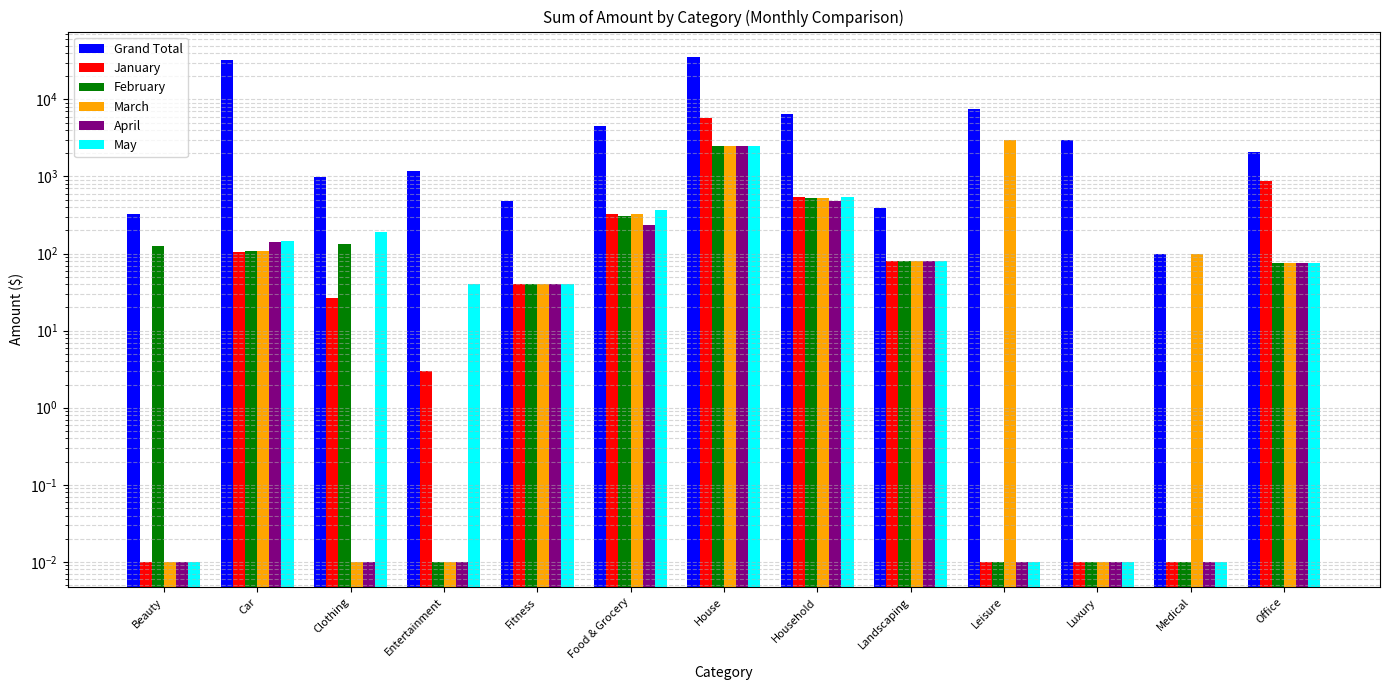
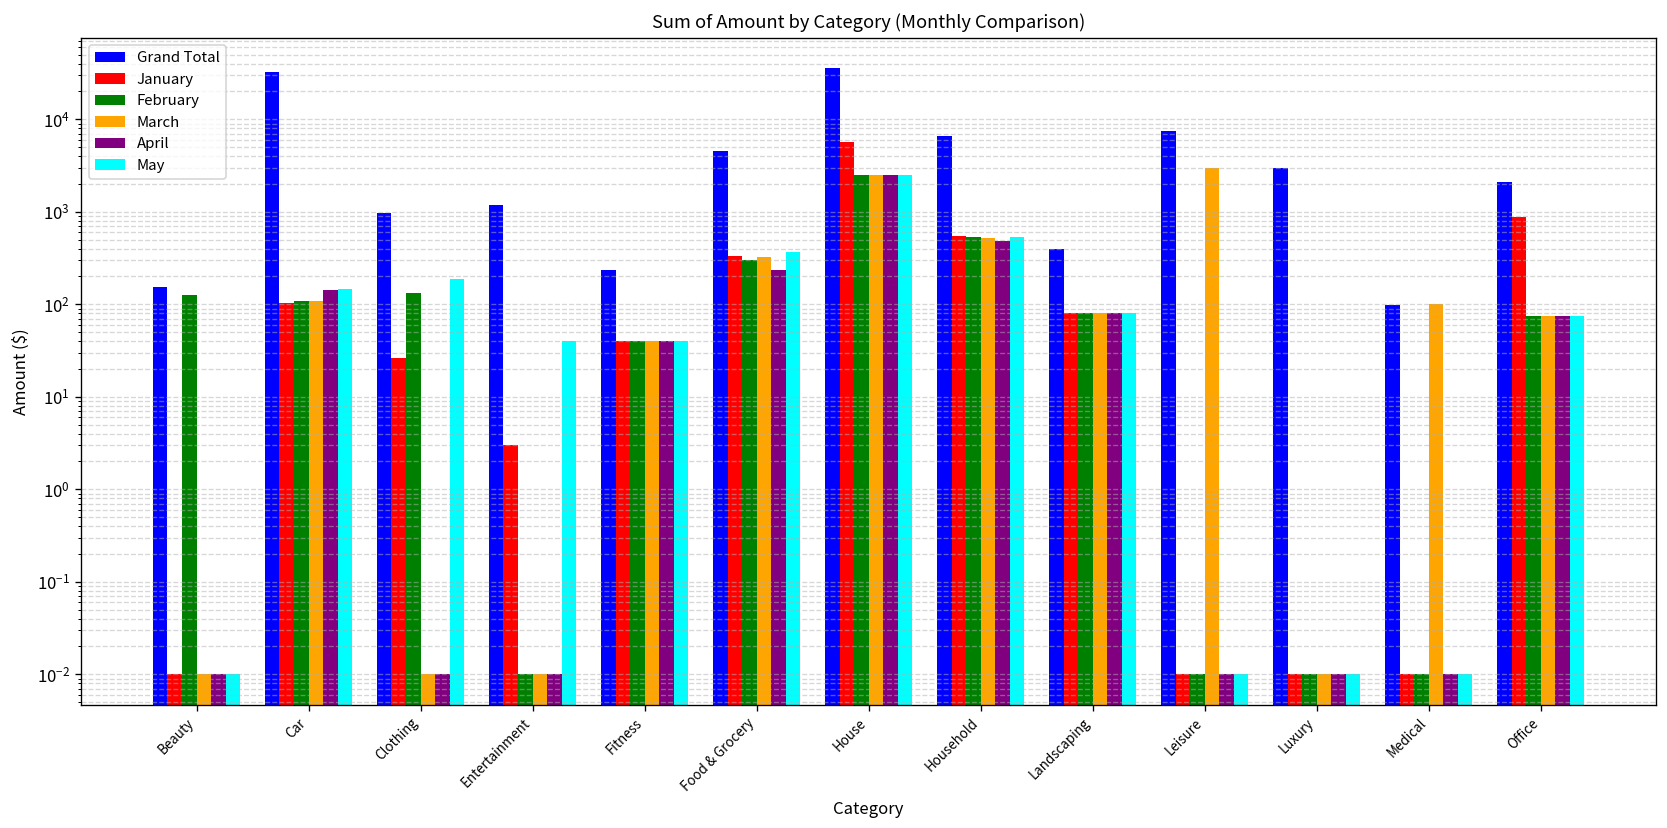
  {
    "Grand Total": {
-     "Beauty": 330,
+     "Beauty": 150,
      "Car": 32000,
      "Clothing": 1000,
      "Entertainment": 1200,
-     "Fitness": 500,
+     "Fitness": 240,
      "Food & Grocery": 5000,
      "House": 40000,
      "Household": 7000,
      "Landscaping": 400,
      "Leisure": 8000,
      "Luxury": 3000,
      "Medical": 100,
      "Office": 2100
    },
    "January": {
      "Beauty": 0.010,
      "Car": 100,
      "Clothing": 27,
      "Entertainment": 3,
      "Fitness": 40,
      "Food & Grocery": 330,
      "House": 6000,
      "Household": 500,
      "Landscaping": 80,
      "Leisure": 0.010,
      "Luxury": 0.010,
      "Medical": 0.010,
      "Office": 900
    },
    "February": {
      "Beauty": 130,
      "Car": 110,
      "Clothing": 130,
      "Entertainment": 0.010,
      "Fitness": 40,
      "Food & Grocery": 300,
      "House": 2500,
      "Household": 500,
      "Landscaping": 80,
      "Leisure": 0.010,
      "Luxury": 0.010,
      "Medical": 0.010,
      "Office": 80
    },
    "March": {
      "Beauty": 0.010,
      "Car": 110,
      "Clothing": 0.010,
      "Entertainment": 0.010,
      "Fitness": 40,
      "Food & Grocery": 320,
      "House": 2500,
      "Household": 500,
      "Landscaping": 80,
      "Leisure": 3000,
      "Luxury": 0.010,
      "Medical": 100,
      "Office": 80
    },
    "April": {
      "Beauty": 0.010,
      "Car": 140,
      "Clothing": 0.010,
      "Entertainment": 0.010,
      "Fitness": 40,
      "Food & Grocery": 230,
      "House": 2500,
      "Household": 500,
      "Landscaping": 80,
      "Leisure": 0.010,
      "Luxury": 0.010,
      "Medical": 0.010,
      "Office": 80
    },
    "May": {
      "Beauty": 0.010,
      "Car": 150,
      "Clothing": 190,
      "Entertainment": 40,
      "Fitness": 40,
      "Food & Grocery": 400,
      "House": 2500,
      "Household": 500,
      "Landscaping": 80,
      "Leisure": 0.010,
      "Luxury": 0.010,
      "Medical": 0.010,
      "Office": 80
    }
  }
